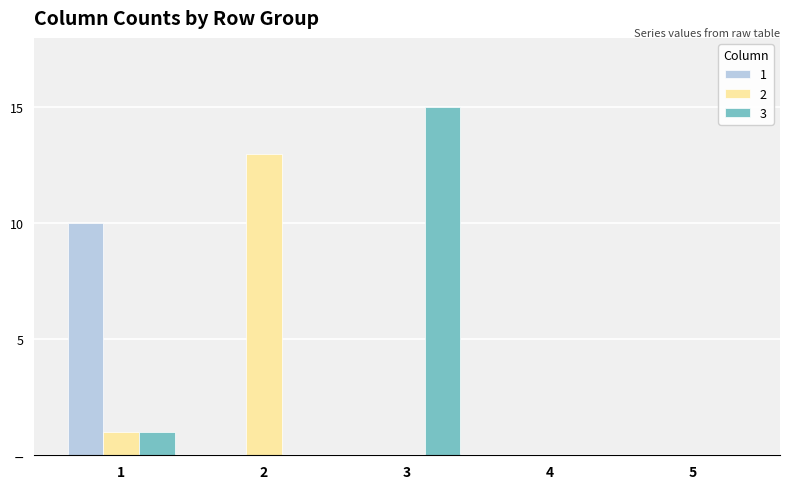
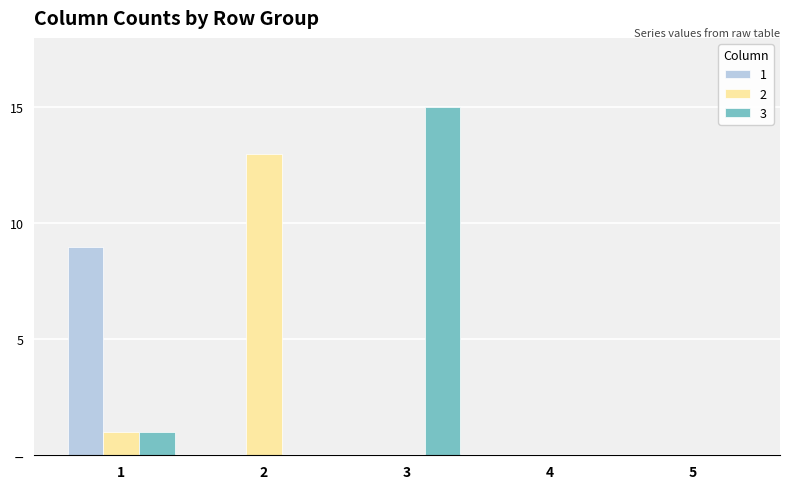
  {
    "1": {
-     "1": 10,
+     "1": 9,
      "2": 0,
      "3": 0,
      "4": 0,
      "5": 0
    },
    "2": {
      "1": 1,
      "2": 13,
      "3": 0,
      "4": 0,
      "5": 0
    },
    "3": {
      "1": 1,
      "2": 0,
      "3": 15,
      "4": 0,
      "5": 0
    }
  }
